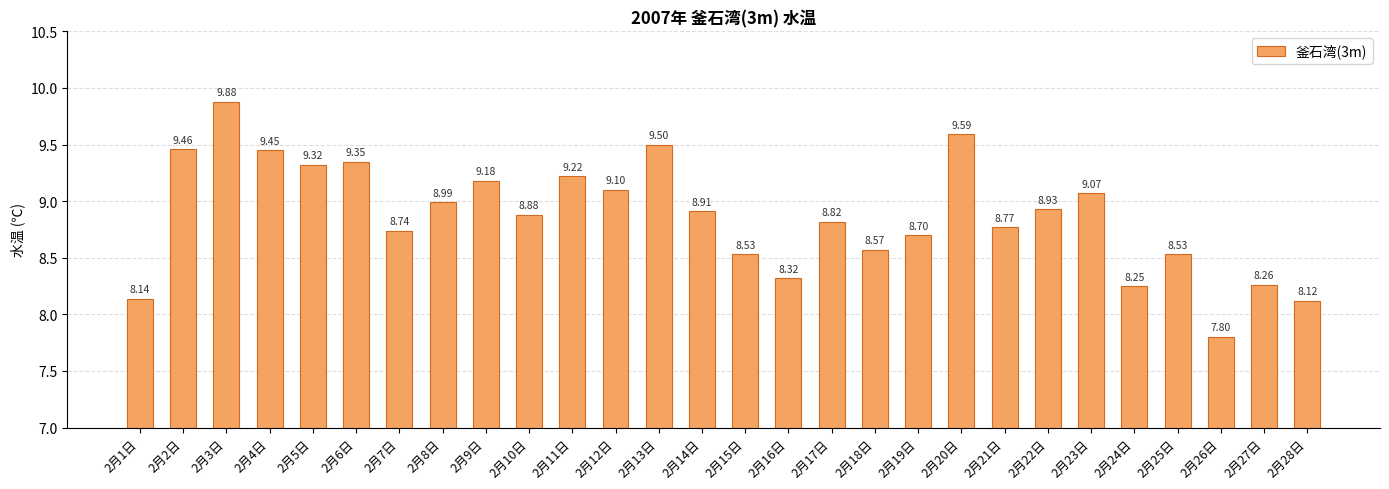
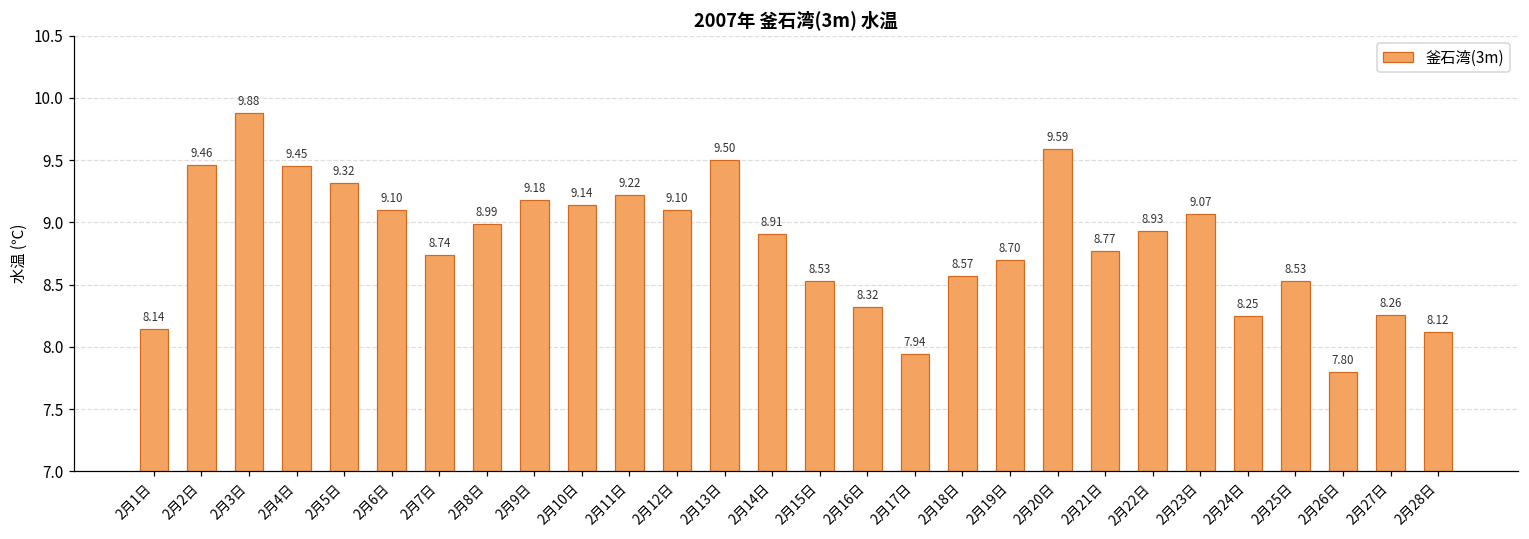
  {
    "2月1日": 8.14,
    "2月2日": 9.46,
    "2月3日": 9.88,
    "2月4日": 9.45,
    "2月5日": 9.32,
-   "2月6日": 9.35,
+   "2月6日": 9.10,
    "2月7日": 8.74,
    "2月8日": 8.99,
    "2月9日": 9.18,
-   "2月10日": 8.88,
+   "2月10日": 9.14,
    "2月11日": 9.22,
    "2月12日": 9.10,
    "2月13日": 9.50,
    "2月14日": 8.91,
    "2月15日": 8.53,
    "2月16日": 8.32,
-   "2月17日": 8.82,
+   "2月17日": 7.94,
    "2月18日": 8.57,
    "2月19日": 8.70,
    "2月20日": 9.59,
    "2月21日": 8.77,
    "2月22日": 8.93,
    "2月23日": 9.07,
    "2月24日": 8.25,
    "2月25日": 8.53,
    "2月26日": 7.80,
    "2月27日": 8.26,
    "2月28日": 8.12
  }
